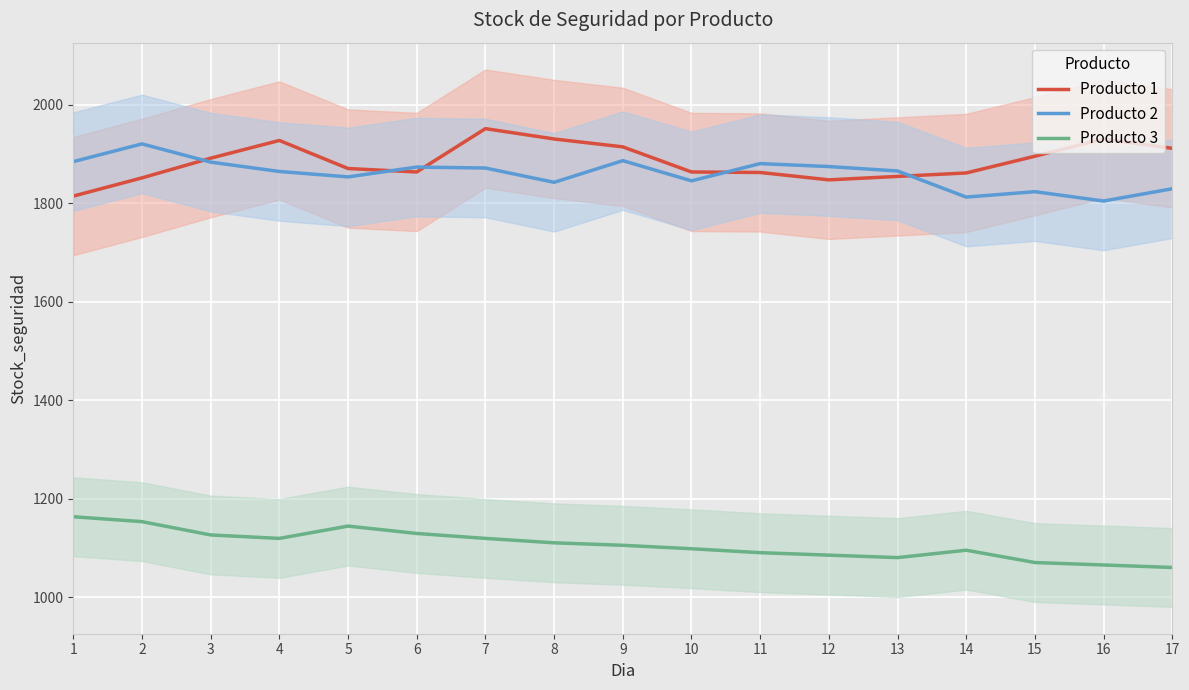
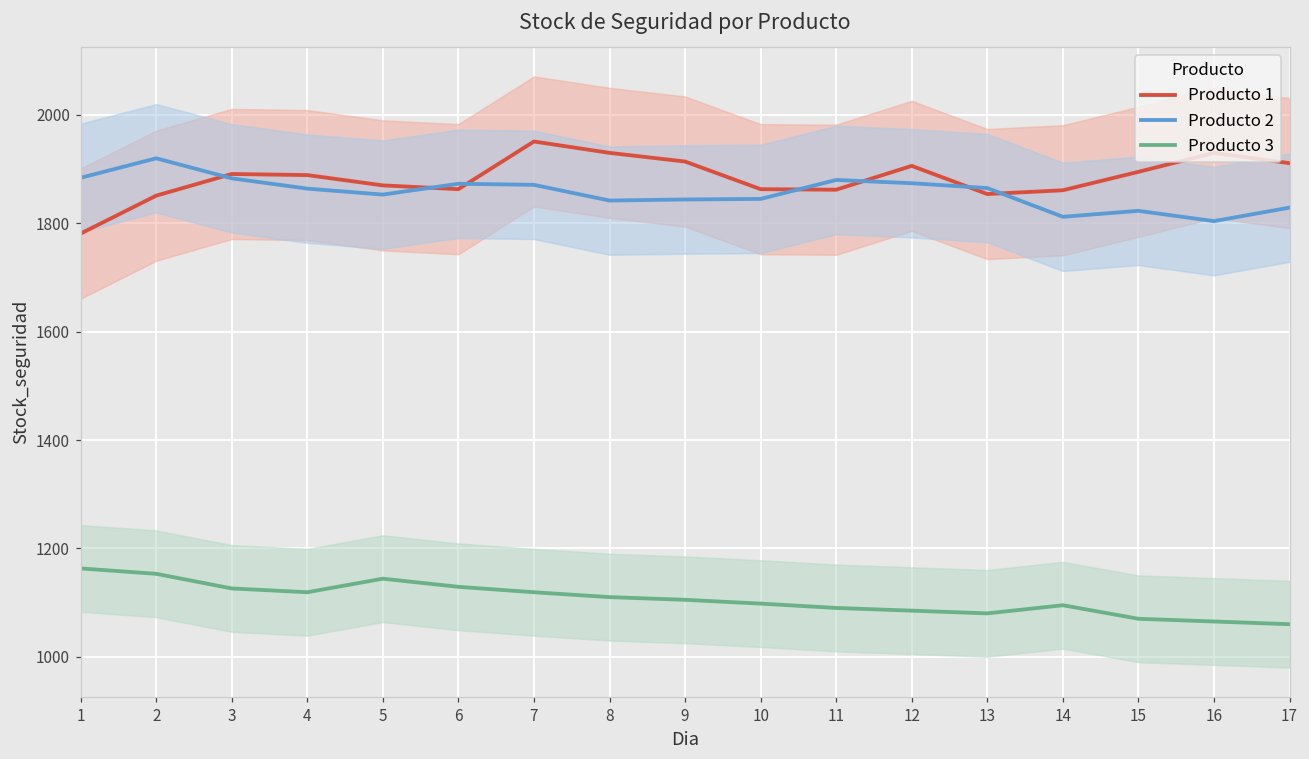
  {
    "Producto 1": {
-     "1": 1810,
+     "1": 1780,
      "2": 1850,
      "3": 1890,
-     "4": 1930,
+     "4": 1890,
      "5": 1870,
      "6": 1860,
      "7": 1950,
      "8": 1930,
      "9": 1910,
      "10": 1860,
      "11": 1860,
-     "12": 1850,
+     "12": 1910,
      "13": 1850,
      "14": 1860,
      "15": 1900,
      "17": 1910
    },
    "Producto 2": {
      "1": 1880,
      "2": 1920,
      "3": 1880,
      "4": 1860,
      "5": 1850,
      "6": 1870,
      "7": 1870,
      "8": 1840,
-     "9": 1890,
+     "9": 1840,
      "10": 1850,
      "11": 1880,
      "12": 1870,
      "13": 1870,
      "14": 1810,
      "15": 1820,
      "16": 1800,
      "17": 1830
    },
    "Producto 3": {
      "1": 1160,
      "2": 1150,
      "3": 1130,
      "4": 1120,
      "5": 1140,
      "6": 1130,
      "7": 1120,
      "8": 1110,
      "9": 1110,
      "10": 1100,
      "11": 1090,
      "12": 1090,
      "13": 1080,
      "14": 1100,
      "15": 1070,
      "16": 1070,
      "17": 1060
    }
  }
